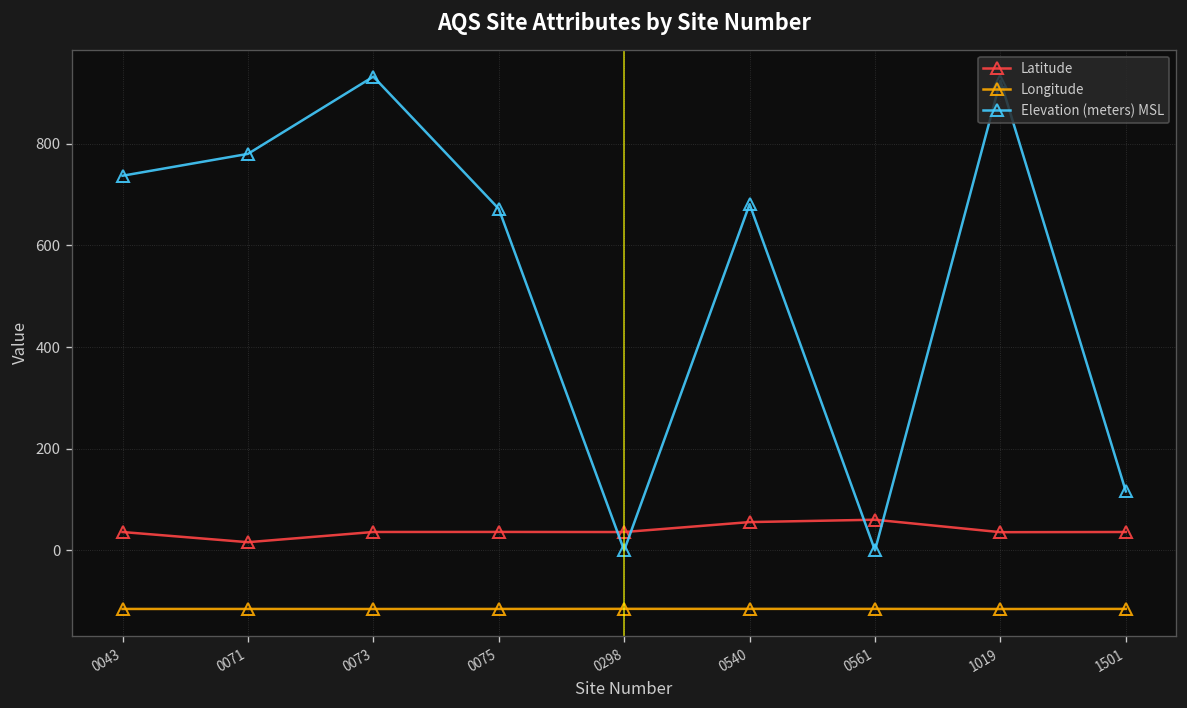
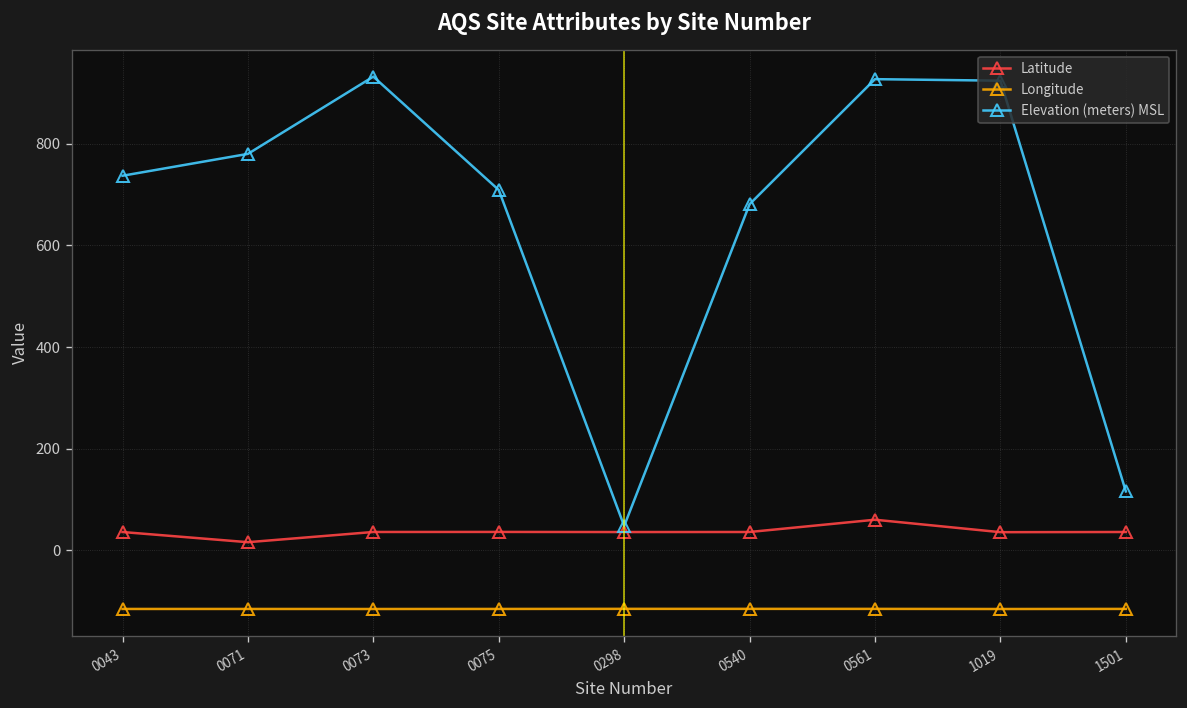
  {
    "Latitude": {
      "0043": 40,
      "0071": 20,
      "0073": 40,
      "0075": 40,
      "0298": 40,
-     "0540": 60,
+     "0540": 40,
      "0561": 60,
      "1019": 40,
      "1501": 40
    },
    "Longitude": {
      "0043": -120,
      "0071": -120,
      "0073": -120,
      "0075": -120,
      "0298": -120,
      "0540": -120,
      "0561": -120,
      "1019": -120,
      "1501": -120
    },
    "Elevation (meters) MSL": {
      "0043": 740,
      "0071": 780,
      "0073": 930,
-     "0075": 670,
-     "0298": 0,
+     "0075": 710,
+     "0298": 50,
      "0540": 680,
-     "0561": 0,
+     "0561": 930,
      "1501": 120
    }
  }
